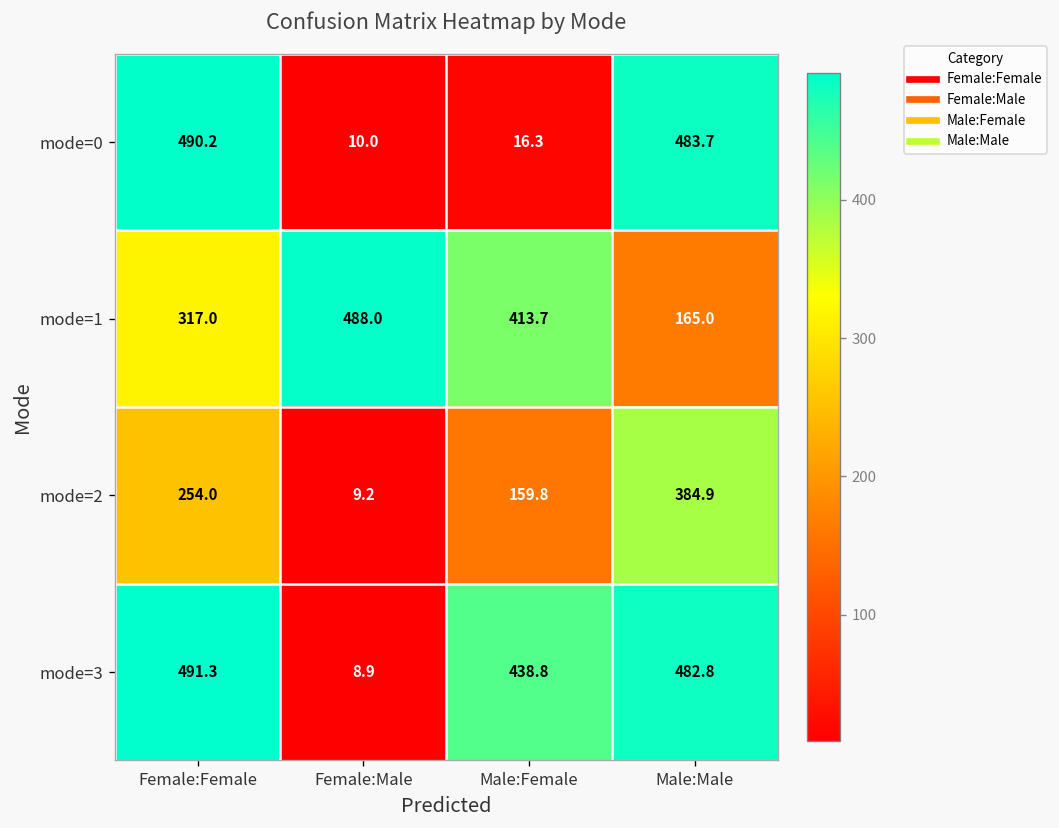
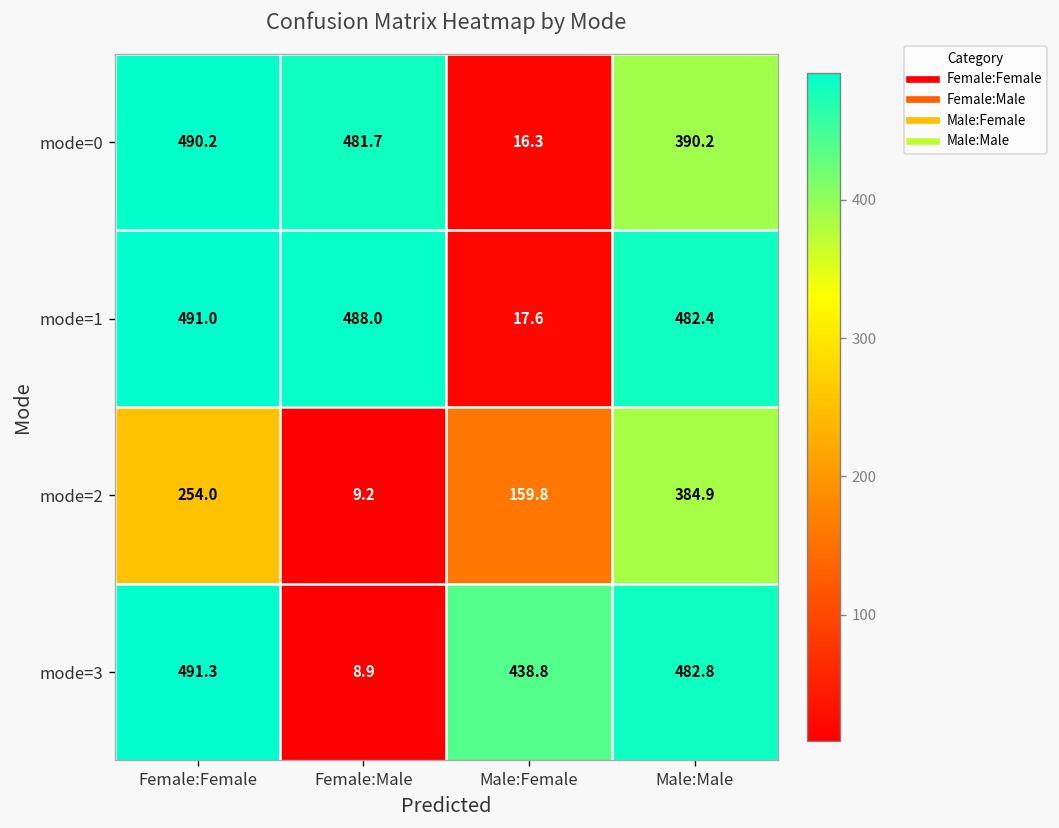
  {
    "mode=0": {
      "Female:Female": 490.2,
-     "Female:Male": 10.0,
+     "Female:Male": 481.7,
      "Male:Female": 16.3,
-     "Male:Male": 483.7
+     "Male:Male": 390.2
    },
    "mode=1": {
-     "Female:Female": 317.0,
+     "Female:Female": 491.0,
      "Female:Male": 488.0,
-     "Male:Female": 413.7,
-     "Male:Male": 165.0
+     "Male:Female": 17.6,
+     "Male:Male": 482.4
    },
    "mode=2": {
      "Female:Female": 254.0,
      "Female:Male": 9.2,
      "Male:Female": 159.8,
      "Male:Male": 384.9
    },
    "mode=3": {
      "Female:Female": 491.3,
      "Female:Male": 8.9,
      "Male:Female": 438.8,
      "Male:Male": 482.8
    }
  }
